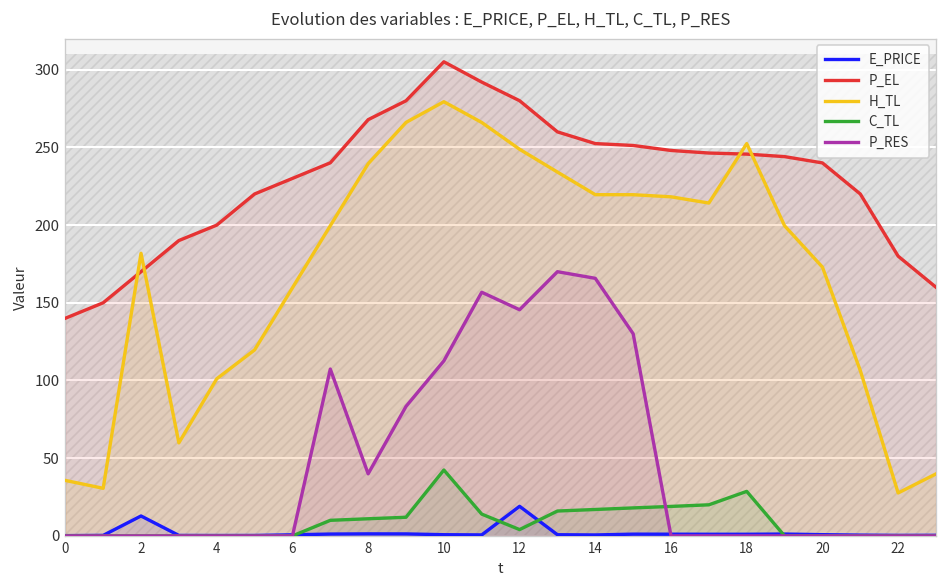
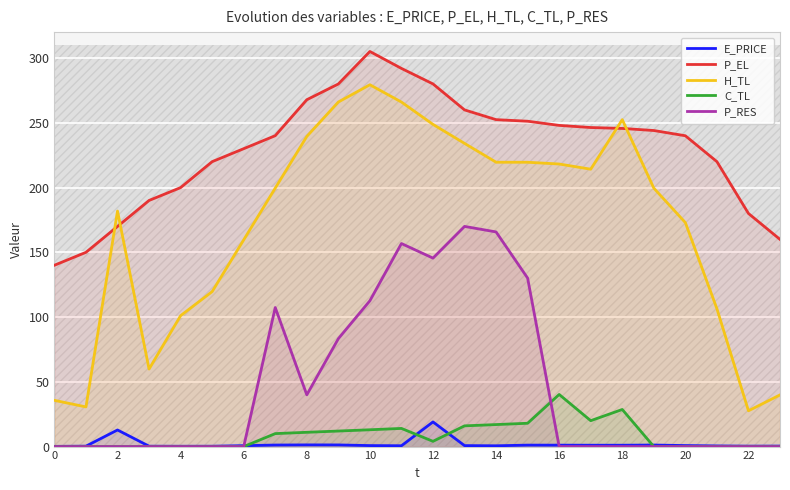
  {
    "E_PRICE": {
      "2": 13,
      "8": 1,
      "10": 1,
      "12": 19,
      "14": 1
    },
    "P_EL": {
      "0": 140,
      "2": 170,
      "4": 200,
      "6": 230,
      "8": 268,
      "10": 305,
      "12": 280,
      "14": 252,
      "16": 248,
      "18": 246,
      "20": 240,
      "22": 180
    },
    "H_TL": {
      "0": 36,
      "2": 182,
      "4": 101,
      "6": 160,
      "8": 239,
      "10": 279,
      "12": 249,
      "14": 220,
      "16": 218,
      "18": 252,
      "20": 173,
      "22": 28
    },
    "C_TL": {
      "8": 11,
-     "10": 42,
+     "10": 13,
      "12": 4,
      "14": 17,
-     "16": 19,
+     "16": 40,
      "18": 29
    },
    "P_RES": {
      "8": 40,
      "10": 113,
      "12": 146,
      "14": 166
    }
  }
